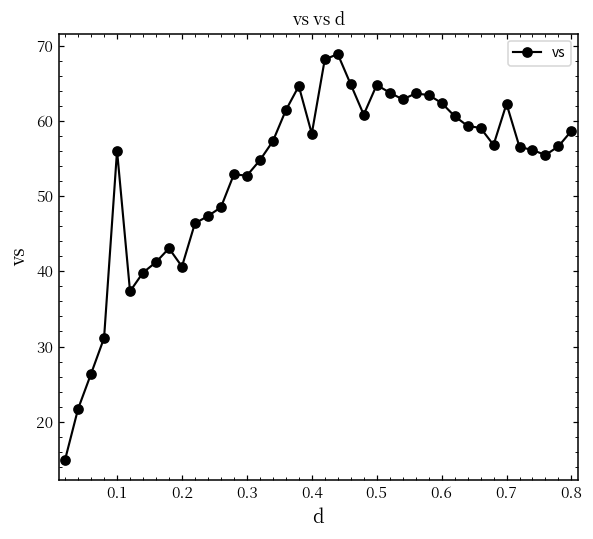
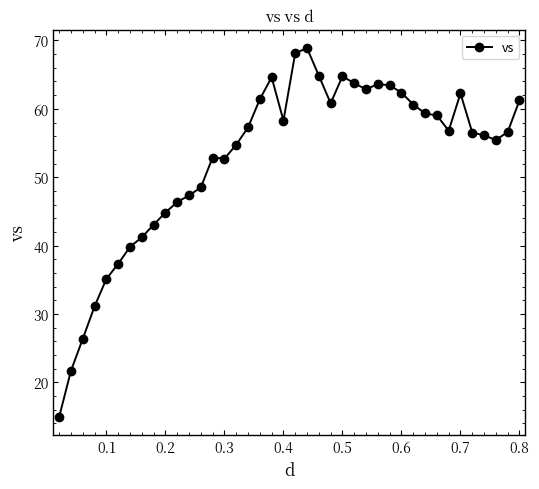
  {
-   "0.1": 56,
-   "0.2": 41,
+   "0.1": 35,
+   "0.2": 45,
    "0.3": 53,
    "0.4": 58,
    "0.5": 65,
    "0.6": 62,
    "0.7": 62,
-   "0.8": 59
+   "0.8": 61
  }
